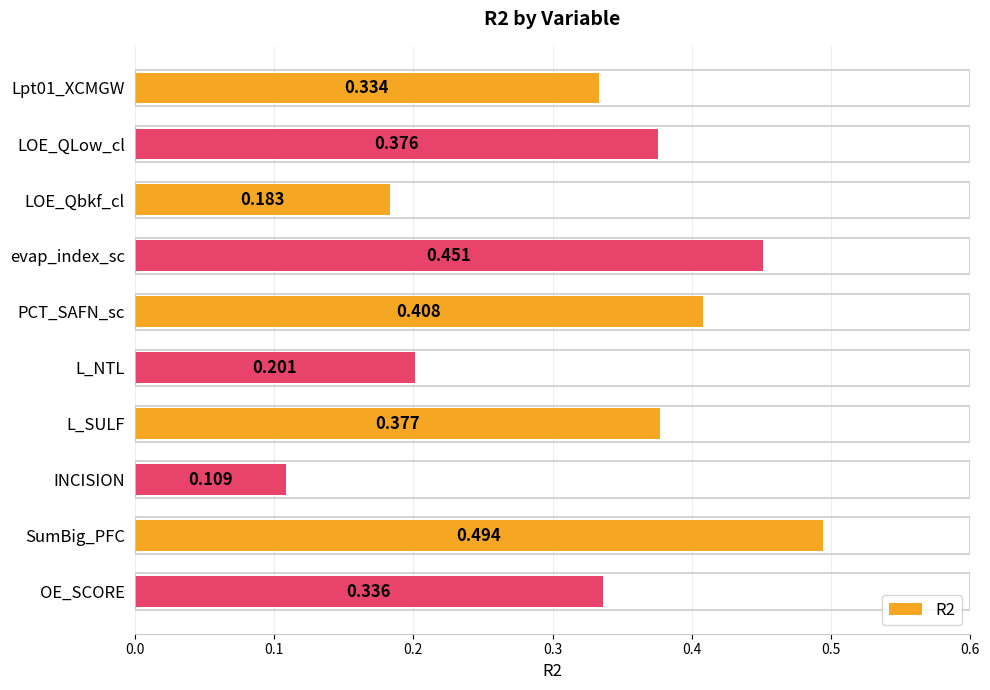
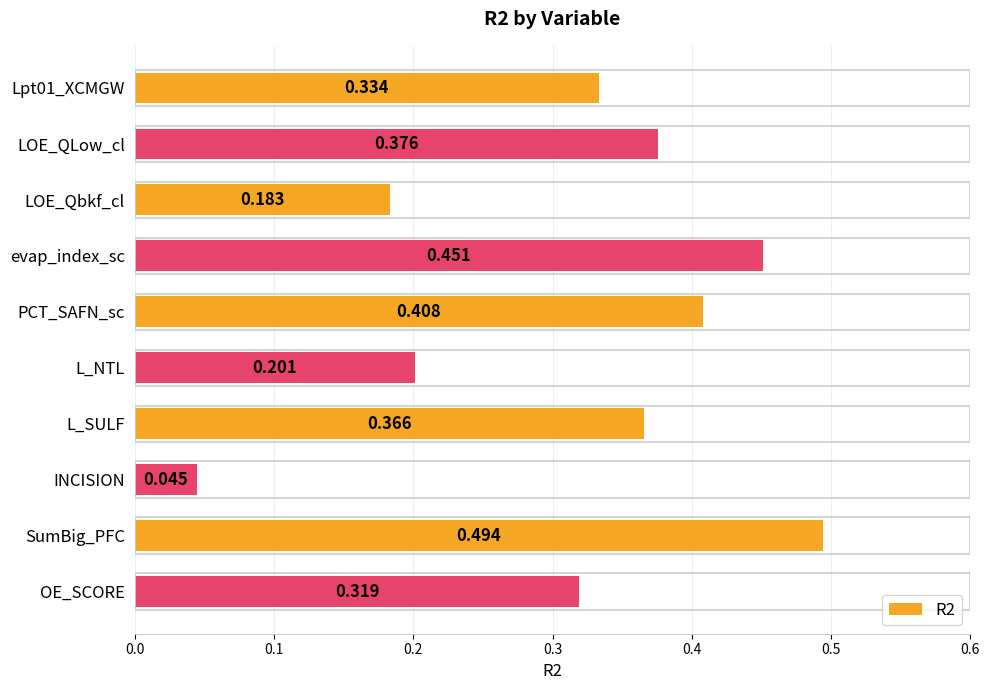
  {
    "Lpt01_XCMGW": 0.334,
    "LOE_QLow_cl": 0.376,
    "LOE_Qbkf_cl": 0.183,
    "evap_index_sc": 0.451,
    "PCT_SAFN_sc": 0.408,
    "L_NTL": 0.201,
-   "L_SULF": 0.377,
-   "INCISION": 0.109,
+   "L_SULF": 0.366,
+   "INCISION": 0.045,
    "SumBig_PFC": 0.494,
-   "OE_SCORE": 0.336
+   "OE_SCORE": 0.319
  }
